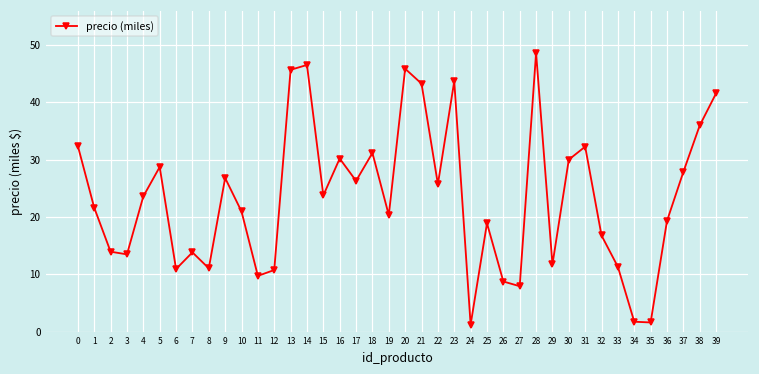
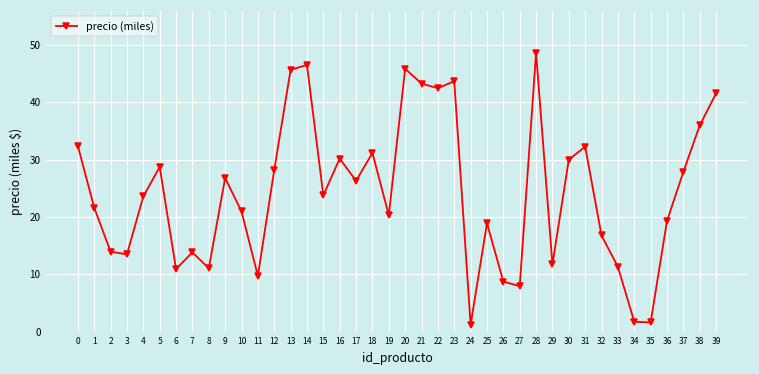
  {
    "0": 32,
    "1": 22,
    "2": 14,
    "3": 13,
    "4": 24,
    "5": 29,
    "6": 11,
    "7": 14,
    "8": 11,
    "9": 27,
    "10": 21,
    "11": 10,
-   "12": 11,
+   "12": 28,
    "13": 46,
    "14": 47,
    "15": 24,
    "16": 30,
    "17": 26,
    "18": 31,
    "19": 20,
    "20": 46,
    "21": 43,
-   "22": 26,
+   "22": 42,
    "23": 44,
    "24": 1,
    "25": 19,
    "26": 9,
    "27": 8,
    "28": 49,
    "29": 12,
    "30": 30,
    "31": 32,
    "32": 17,
    "33": 11,
    "34": 2,
    "35": 2,
    "36": 19,
    "37": 28,
    "38": 36,
    "39": 42
  }
